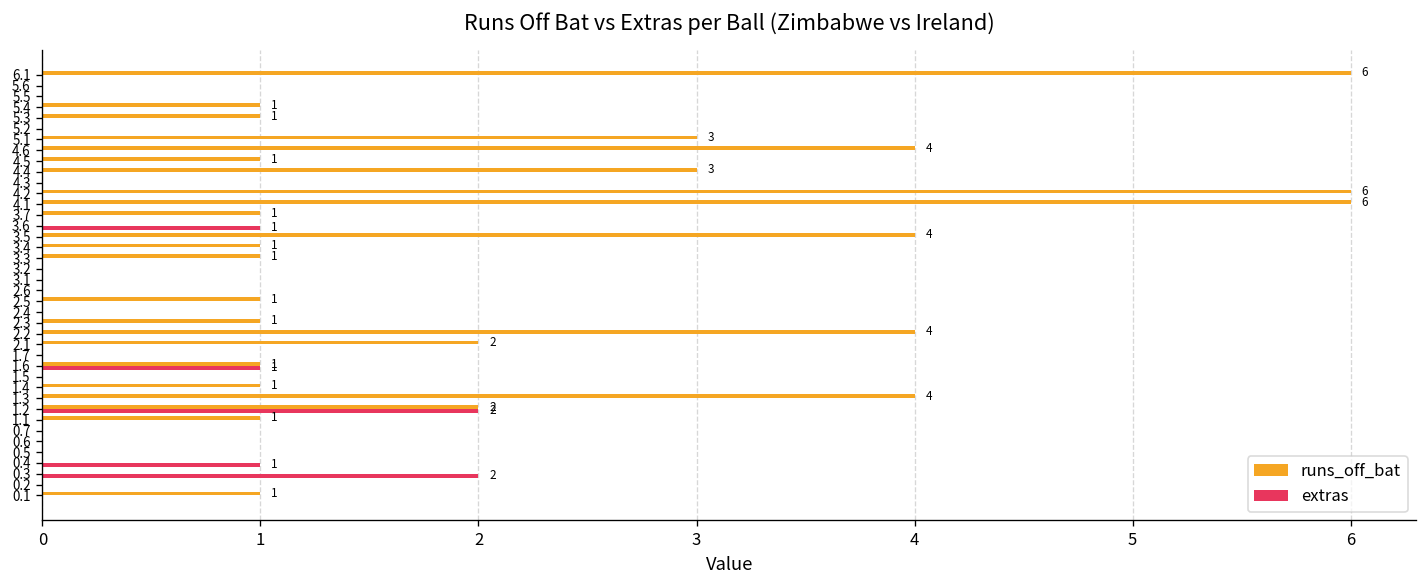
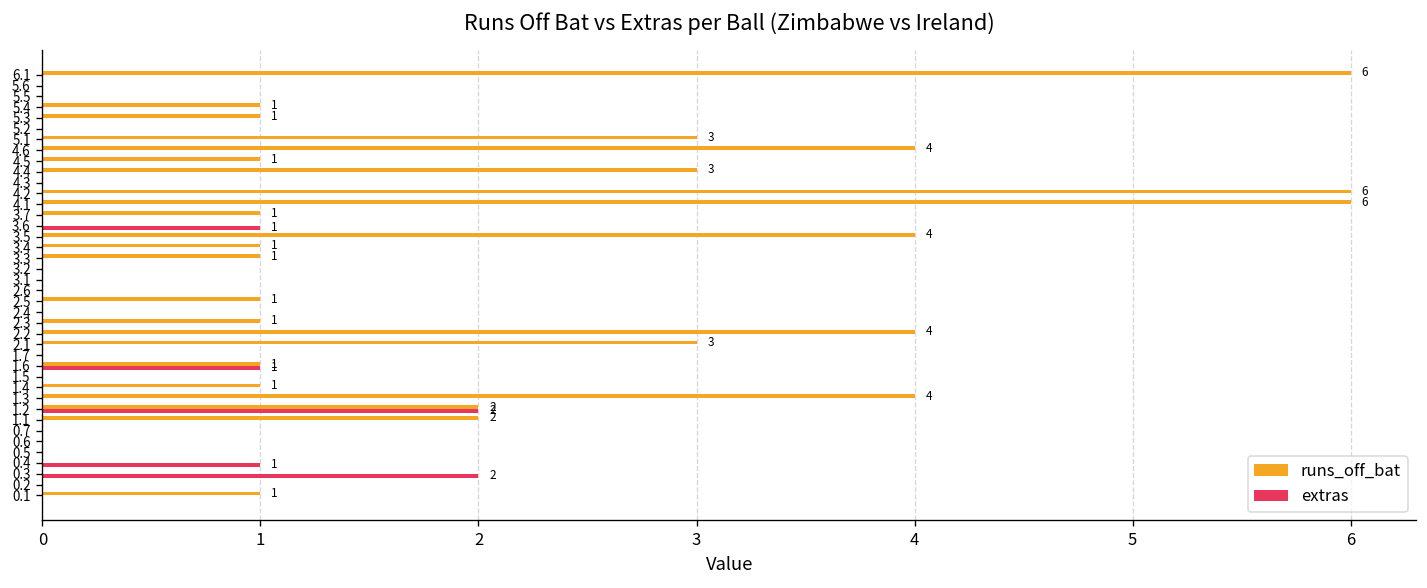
  {
    "runs_off_bat": {
      "6.1": 6,
      "5.4": 1,
      "5.3": 1,
      "5.1": 3,
      "4.6": 4,
      "4.5": 1,
      "4.4": 3,
      "4.2": 6,
      "4.1": 6,
      "3.7": 1,
      "3.5": 4,
      "3.4": 1,
      "3.3": 1,
      "2.5": 1,
      "2.3": 1,
      "2.2": 4,
-     "2.1": 2,
+     "2.1": 3,
      "1.4": 1,
      "1.3": 4,
-     "1.1": 1,
+     "1.1": 2,
      "0.1": 1
    },
    "extras": {
      "3.6": 1,
      "0.4": 1,
      "0.3": 2
    }
  }
